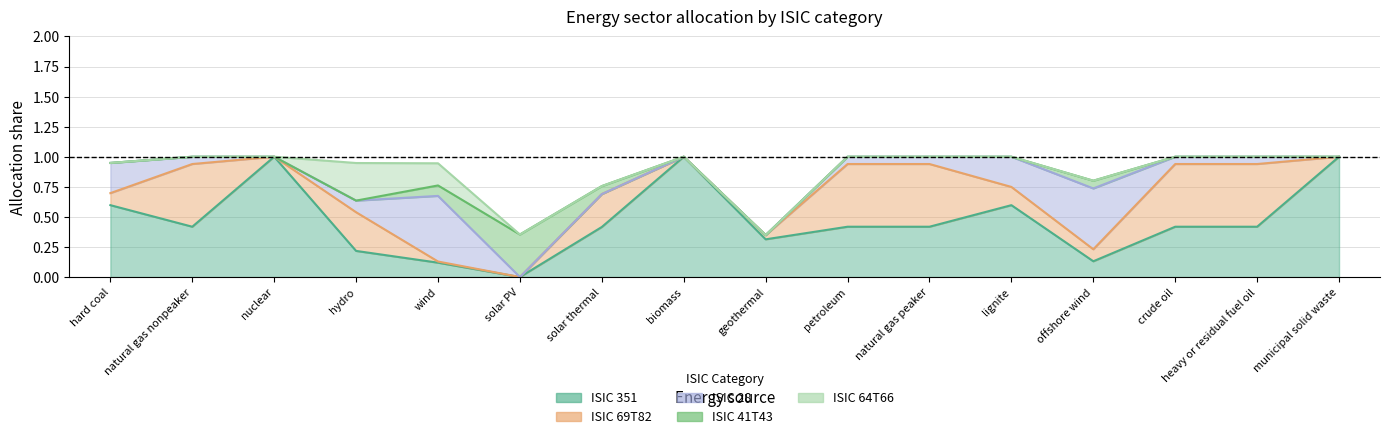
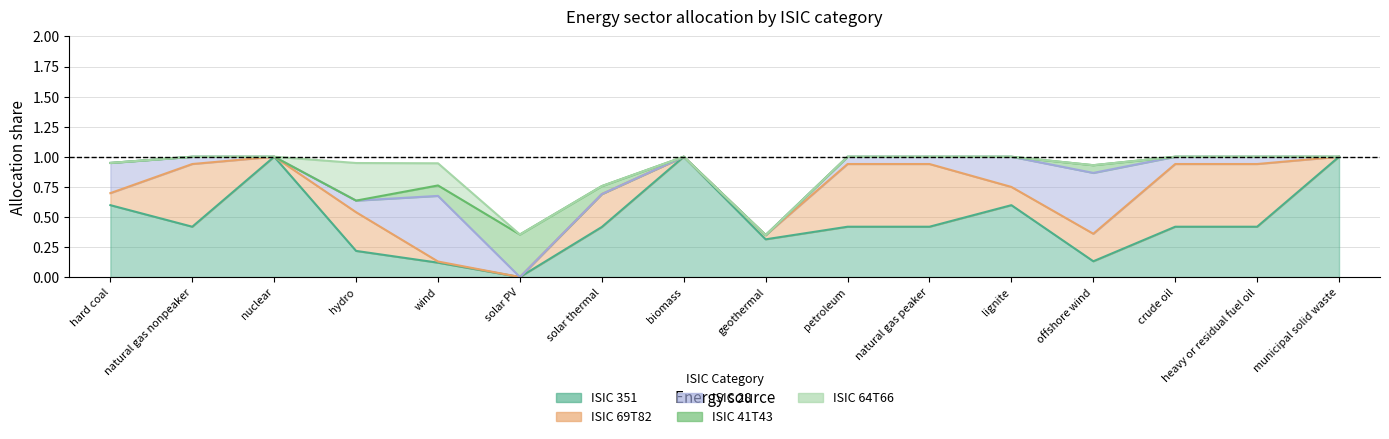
  {
    "ISIC 69T82": {
      "hard coal": 0.10,
      "natural gas nonpeaker": 0.52,
      "hydro": 0.32,
      "petroleum": 0.52,
      "natural gas peaker": 0.52,
      "lignite": 0.15,
-     "offshore wind": 0.10,
+     "offshore wind": 0.23,
      "crude oil": 0.52,
      "heavy or residual fuel oil": 0.52
    }
  }
